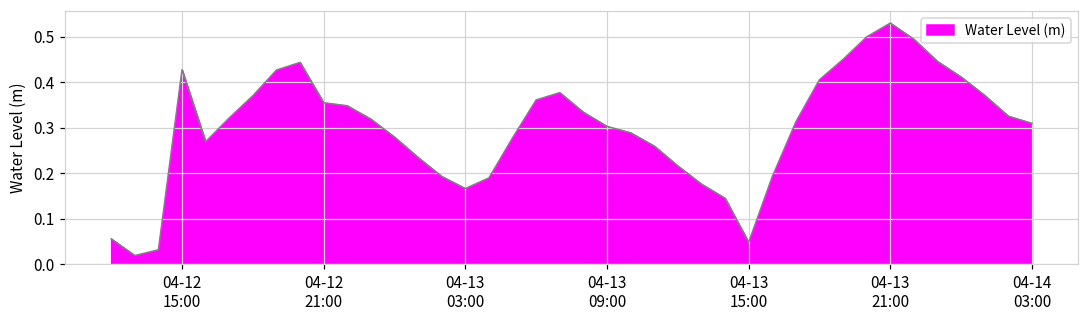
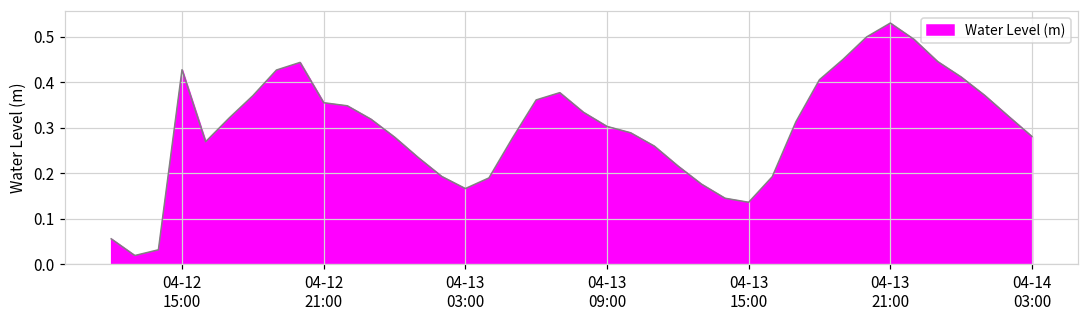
  {
    "04-12 15:00": 0.43,
    "04-12 21:00": 0.36,
    "04-13 03:00": 0.17,
    "04-13 09:00": 0.30,
-   "04-13 15:00": 0.05,
+   "04-13 15:00": 0.14,
    "04-13 21:00": 0.53,
-   "04-14 03:00": 0.31
+   "04-14 03:00": 0.28
  }
